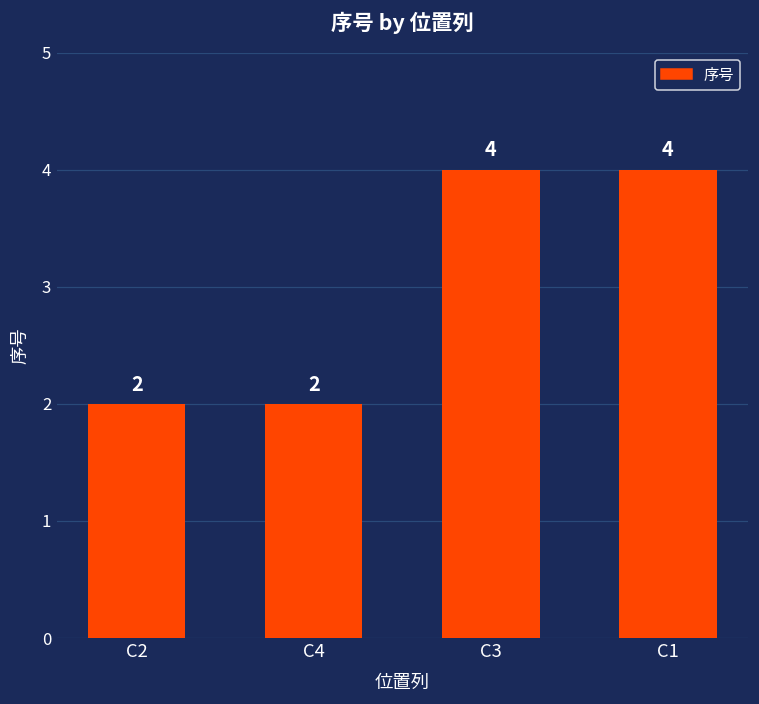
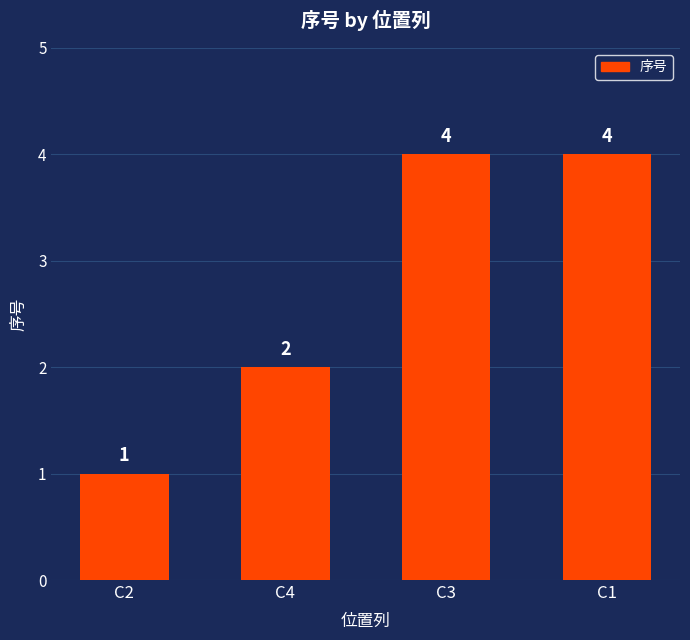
  {
-   "C2": 2,
+   "C2": 1,
    "C4": 2,
    "C3": 4,
    "C1": 4
  }
